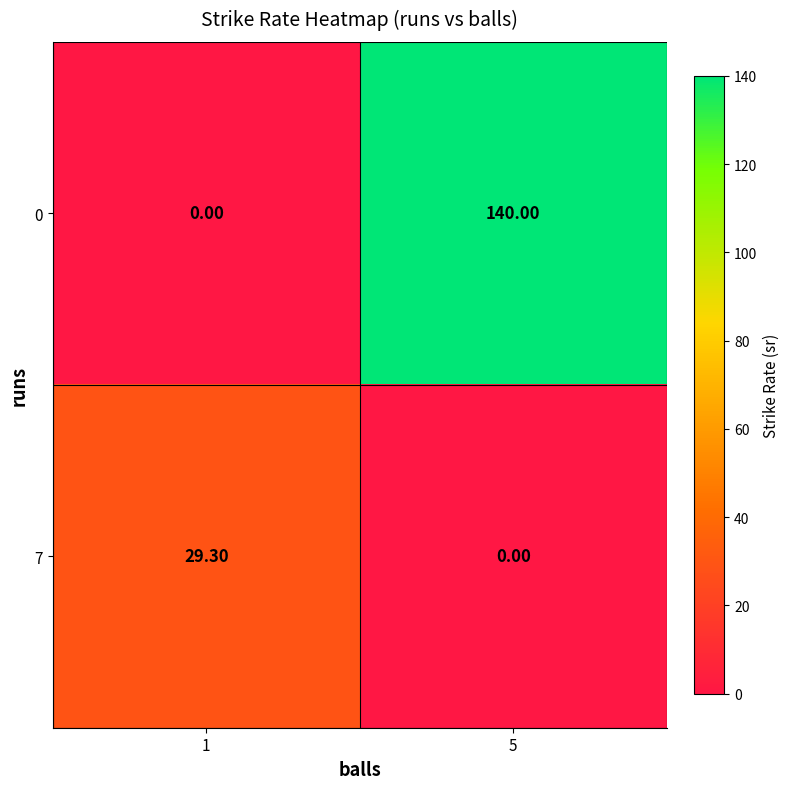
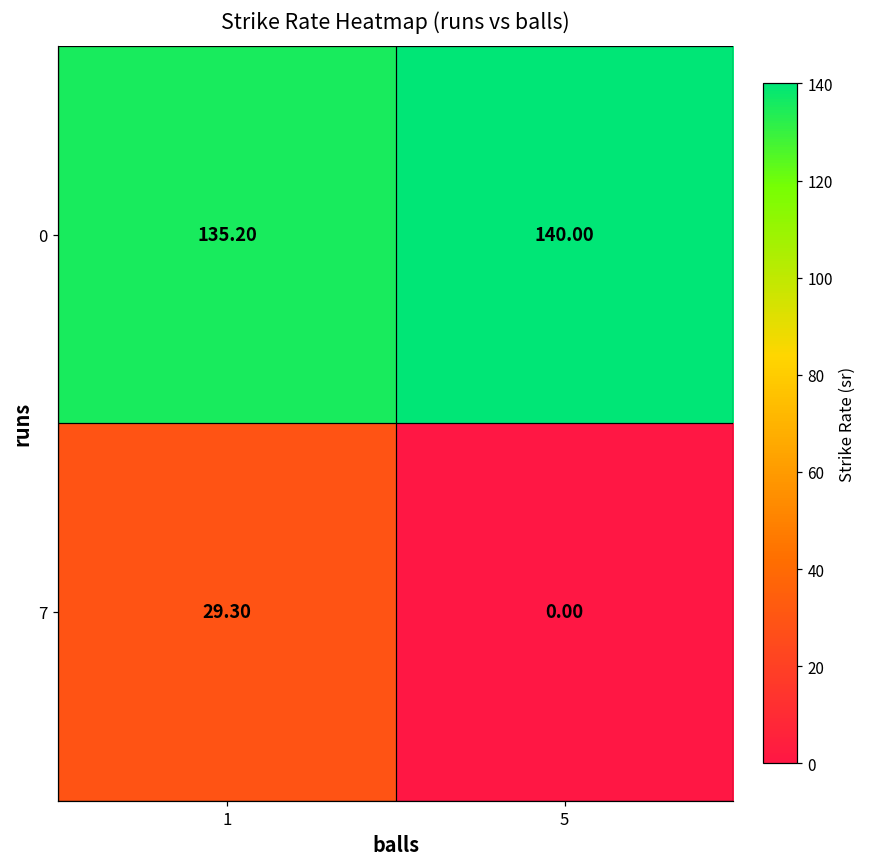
  {
    "0": {
-     "1": 0.00,
+     "1": 135.20,
      "5": 140.00
    },
    "7": {
      "1": 29.30,
      "5": 0.00
    }
  }
